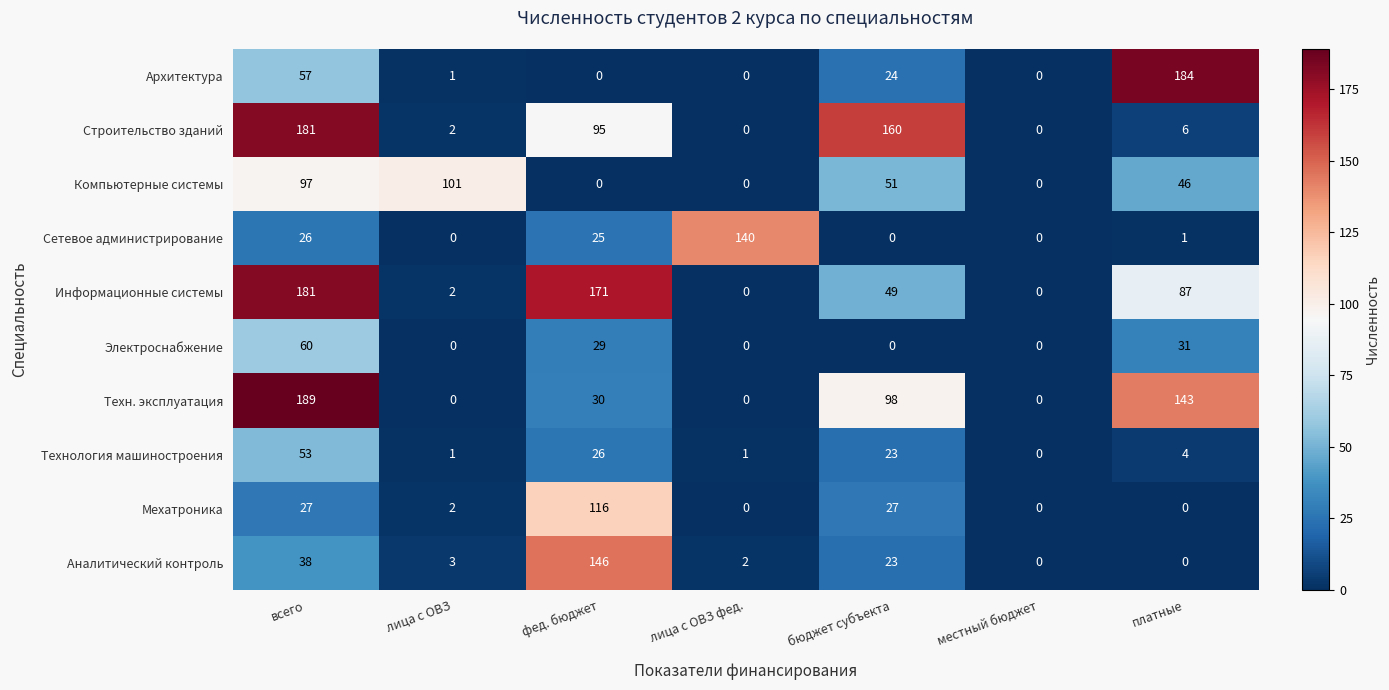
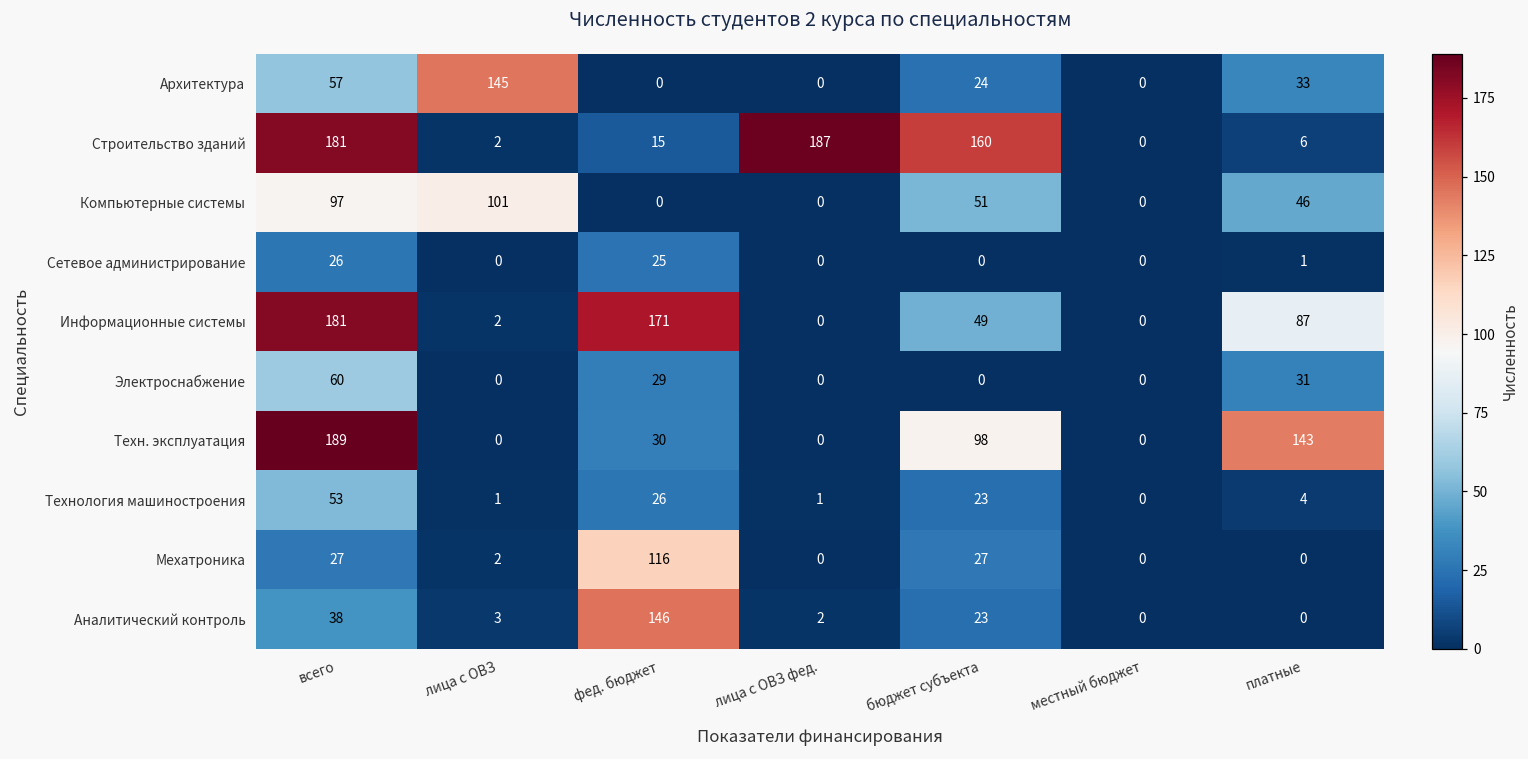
  {
    "Архитектура": {
      "всего": 57,
-     "лица с ОВЗ": 1,
+     "лица с ОВЗ": 145,
      "фед. бюджет": 0,
      "лица с ОВЗ фед.": 0,
      "бюджет субъекта": 24,
      "местный бюджет": 0,
-     "платные": 184
+     "платные": 33
    },
    "Строительство зданий": {
      "всего": 181,
      "лица с ОВЗ": 2,
-     "фед. бюджет": 95,
-     "лица с ОВЗ фед.": 0,
+     "фед. бюджет": 15,
+     "лица с ОВЗ фед.": 187,
      "бюджет субъекта": 160,
      "местный бюджет": 0,
      "платные": 6
    },
    "Компьютерные системы": {
      "всего": 97,
      "лица с ОВЗ": 101,
      "фед. бюджет": 0,
      "лица с ОВЗ фед.": 0,
      "бюджет субъекта": 51,
      "местный бюджет": 0,
      "платные": 46
    },
    "Сетевое администрирование": {
      "всего": 26,
      "лица с ОВЗ": 0,
      "фед. бюджет": 25,
-     "лица с ОВЗ фед.": 140,
+     "лица с ОВЗ фед.": 0,
      "бюджет субъекта": 0,
      "местный бюджет": 0,
      "платные": 1
    },
    "Информационные системы": {
      "всего": 181,
      "лица с ОВЗ": 2,
      "фед. бюджет": 171,
      "лица с ОВЗ фед.": 0,
      "бюджет субъекта": 49,
      "местный бюджет": 0,
      "платные": 87
    },
    "Электроснабжение": {
      "всего": 60,
      "лица с ОВЗ": 0,
      "фед. бюджет": 29,
      "лица с ОВЗ фед.": 0,
      "бюджет субъекта": 0,
      "местный бюджет": 0,
      "платные": 31
    },
    "Техн. эксплуатация": {
      "всего": 189,
      "лица с ОВЗ": 0,
      "фед. бюджет": 30,
      "лица с ОВЗ фед.": 0,
      "бюджет субъекта": 98,
      "местный бюджет": 0,
      "платные": 143
    },
    "Технология машиностроения": {
      "всего": 53,
      "лица с ОВЗ": 1,
      "фед. бюджет": 26,
      "лица с ОВЗ фед.": 1,
      "бюджет субъекта": 23,
      "местный бюджет": 0,
      "платные": 4
    },
    "Мехатроника": {
      "всего": 27,
      "лица с ОВЗ": 2,
      "фед. бюджет": 116,
      "лица с ОВЗ фед.": 0,
      "бюджет субъекта": 27,
      "местный бюджет": 0,
      "платные": 0
    },
    "Аналитический контроль": {
      "всего": 38,
      "лица с ОВЗ": 3,
      "фед. бюджет": 146,
      "лица с ОВЗ фед.": 2,
      "бюджет субъекта": 23,
      "местный бюджет": 0,
      "платные": 0
    }
  }
